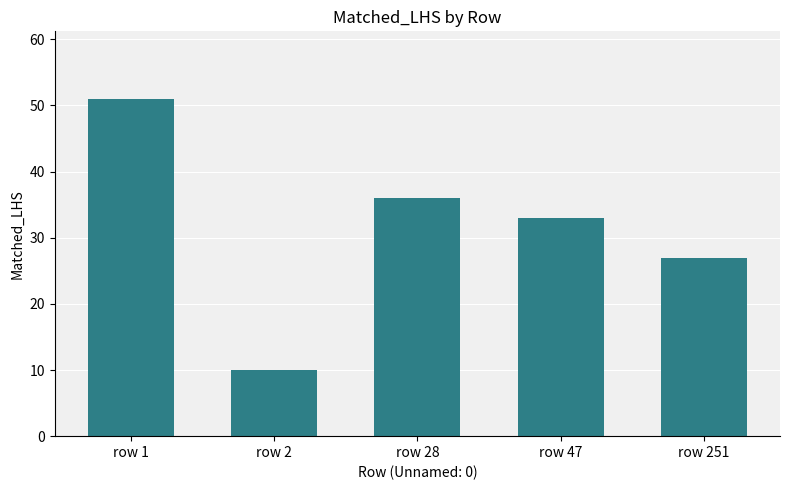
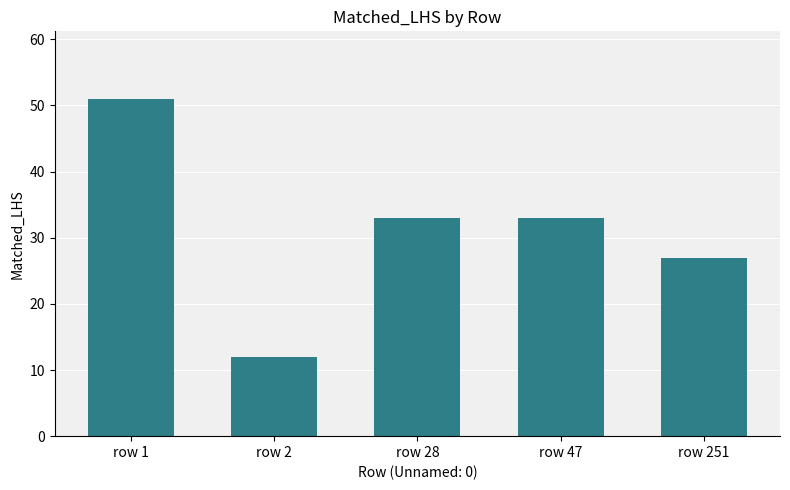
  {
    "row 1": 51,
-   "row 2": 10,
-   "row 28": 36,
+   "row 2": 12,
+   "row 28": 33,
    "row 47": 33,
    "row 251": 27
  }
